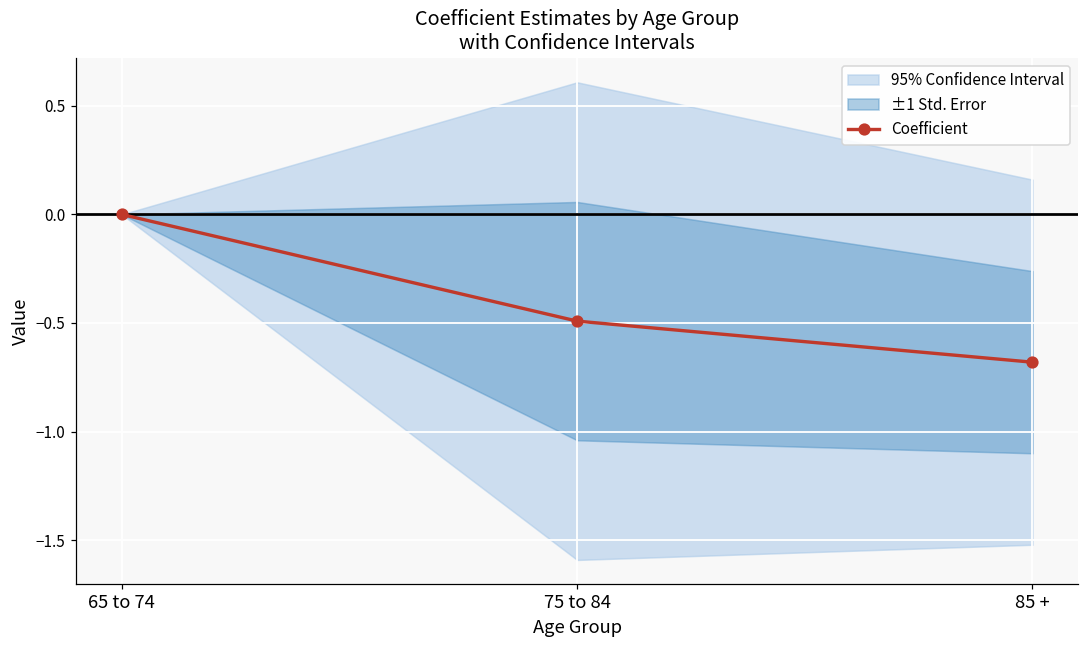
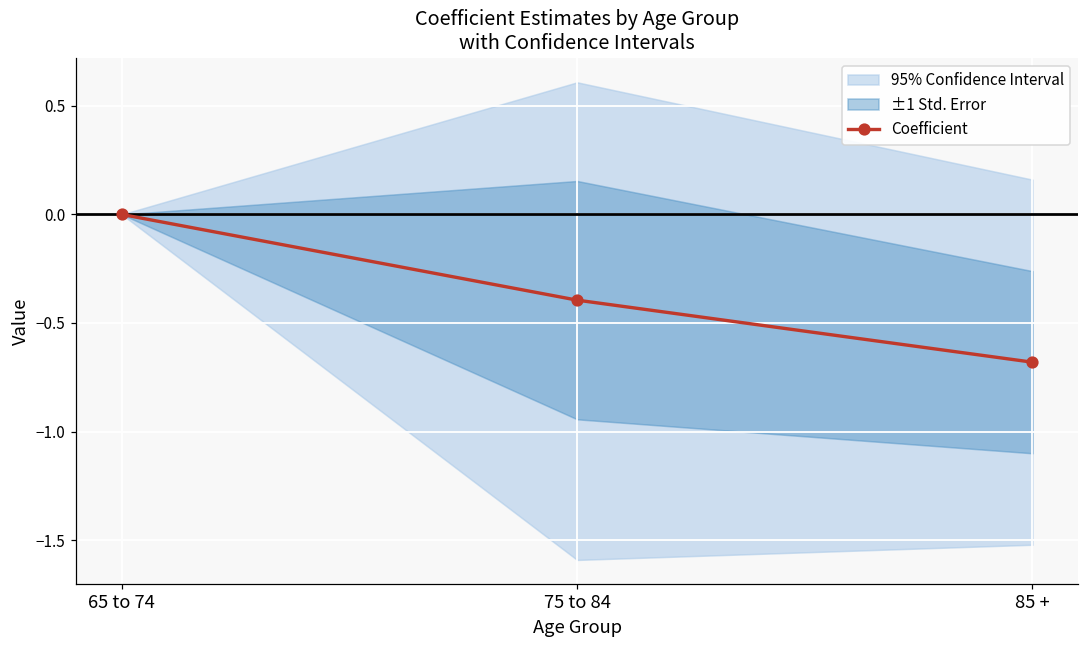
  {
    "Coefficient": {
-     "75 to 84": -0.49,
+     "75 to 84": -0.39,
      "85 +": -0.68
    }
  }
